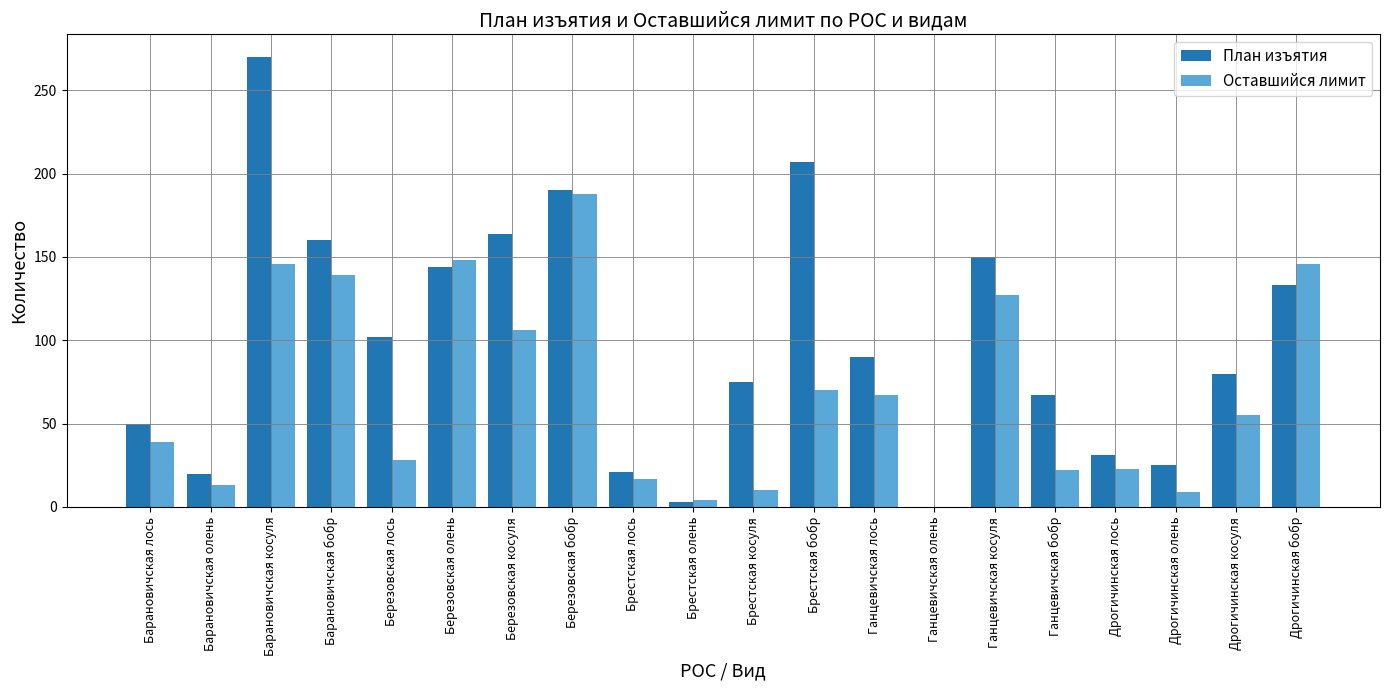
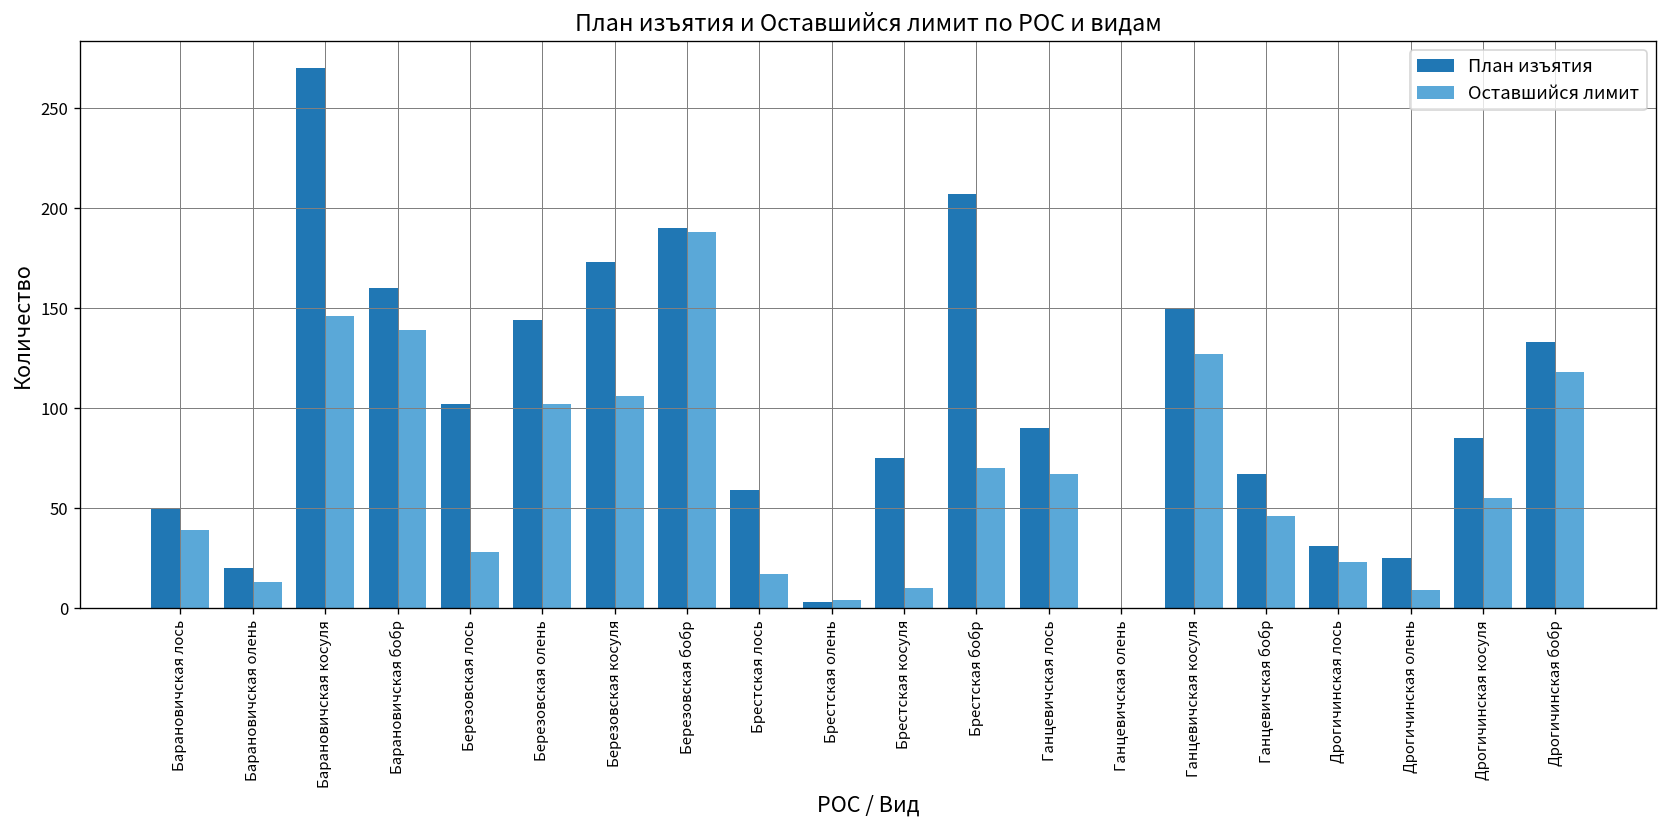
  {
    "План изъятия": {
      "Барановичская лось": 50,
      "Барановичская олень": 20,
      "Барановичская косуля": 270,
      "Барановичская бобр": 160,
      "Березовская лось": 102,
      "Березовская олень": 144,
-     "Березовская косуля": 164,
+     "Березовская косуля": 173,
      "Березовская бобр": 190,
-     "Брестская лось": 21,
+     "Брестская лось": 59,
      "Брестская олень": 3,
      "Брестская косуля": 75,
      "Брестская бобр": 207,
      "Ганцевичская лось": 90,
      "Ганцевичская олень": 0,
      "Ганцевичская косуля": 150,
      "Ганцевичская бобр": 67,
      "Дрогичинская лось": 31,
      "Дрогичинская олень": 25,
-     "Дрогичинская косуля": 80,
+     "Дрогичинская косуля": 85,
      "Дрогичинская бобр": 133
    },
    "Оставшийся лимит": {
      "Барановичская лось": 39,
      "Барановичская олень": 13,
      "Барановичская косуля": 146,
      "Барановичская бобр": 139,
      "Березовская лось": 28,
-     "Березовская олень": 148,
+     "Березовская олень": 102,
      "Березовская косуля": 106,
      "Березовская бобр": 188,
      "Брестская лось": 17,
      "Брестская олень": 4,
      "Брестская косуля": 10,
      "Брестская бобр": 70,
      "Ганцевичская лось": 67,
      "Ганцевичская олень": 0,
      "Ганцевичская косуля": 127,
-     "Ганцевичская бобр": 22,
+     "Ганцевичская бобр": 46,
      "Дрогичинская лось": 23,
      "Дрогичинская олень": 9,
      "Дрогичинская косуля": 55,
-     "Дрогичинская бобр": 146
+     "Дрогичинская бобр": 118
    }
  }
